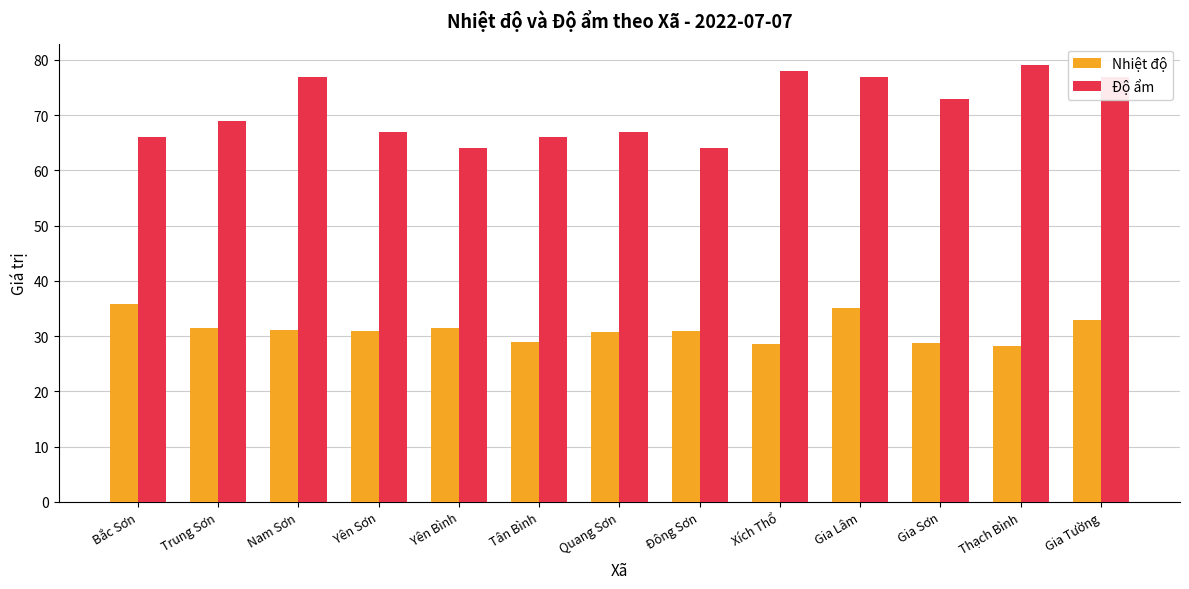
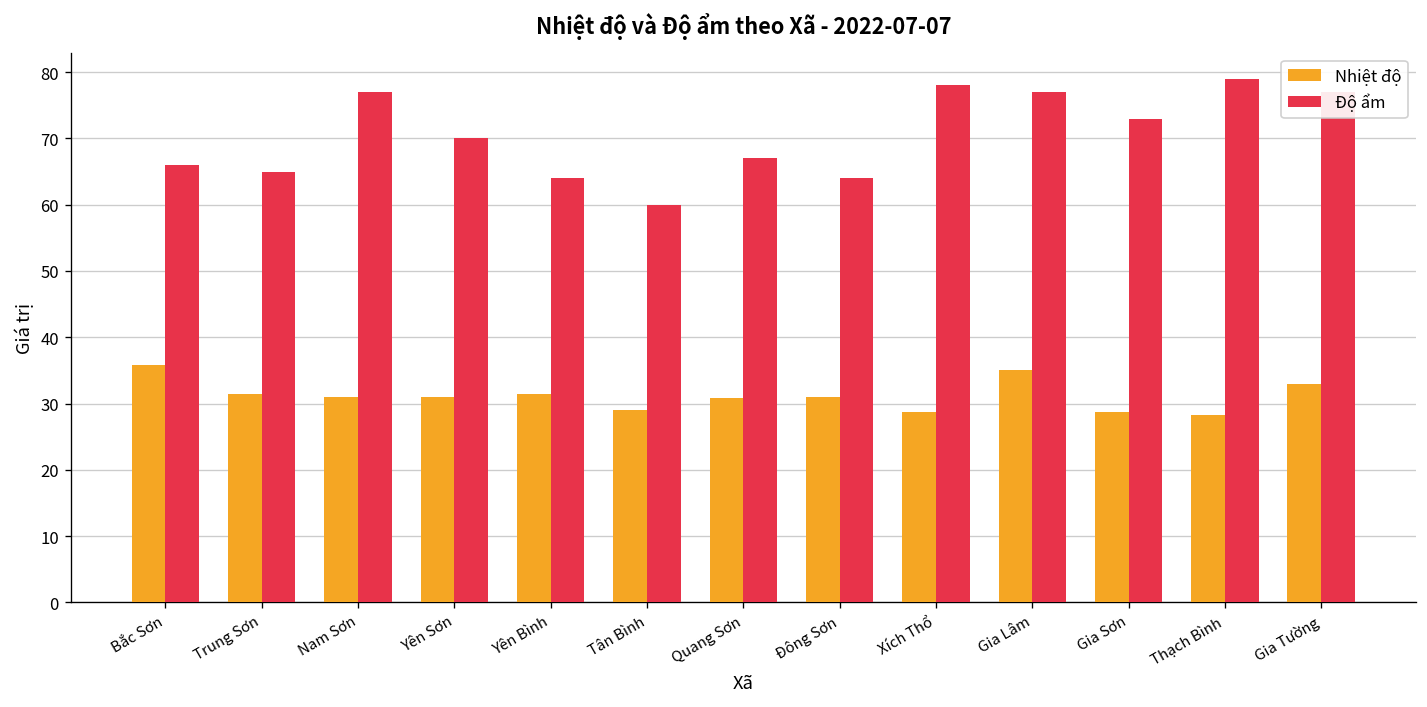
  {
    "Nhiệt độ": {
      "Bắc Sơn": 36,
      "Trung Sơn": 31,
      "Nam Sơn": 31,
      "Yên Sơn": 31,
      "Yên Bình": 31,
      "Tân Bình": 29,
      "Quang Sơn": 31,
      "Đông Sơn": 31,
      "Xích Thổ": 29,
      "Gia Lâm": 35,
      "Gia Sơn": 29,
      "Thạch Bình": 28,
      "Gia Tường": 33
    },
    "Độ ẩm": {
      "Bắc Sơn": 66,
-     "Trung Sơn": 69,
+     "Trung Sơn": 65,
      "Nam Sơn": 77,
-     "Yên Sơn": 67,
+     "Yên Sơn": 70,
      "Yên Bình": 64,
-     "Tân Bình": 66,
+     "Tân Bình": 60,
      "Quang Sơn": 67,
      "Đông Sơn": 64,
      "Xích Thổ": 78,
      "Gia Lâm": 77,
      "Gia Sơn": 73,
      "Thạch Bình": 79
    }
  }
